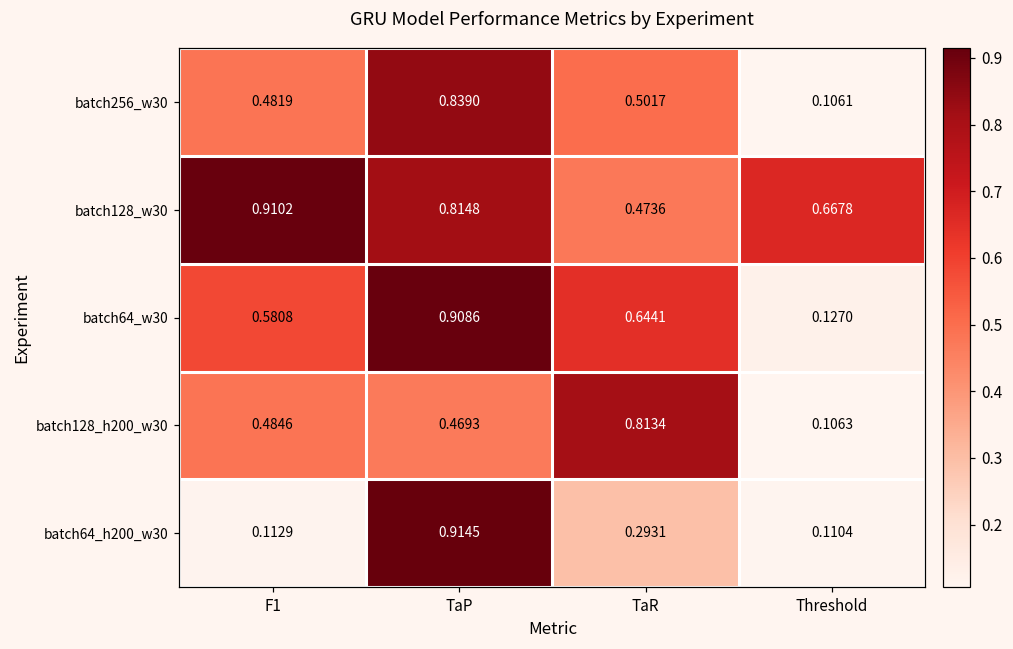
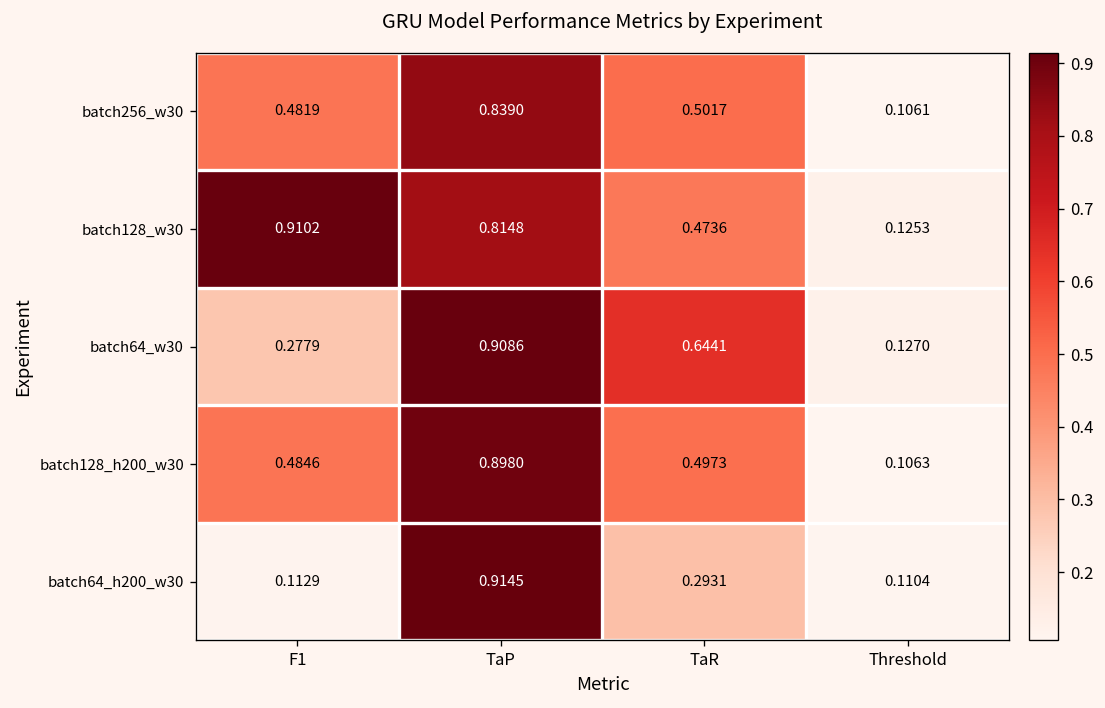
  {
    "batch256_w30": {
      "F1": 0.4819,
      "TaP": 0.8390,
      "TaR": 0.5017,
      "Threshold": 0.1061
    },
    "batch128_w30": {
      "F1": 0.9102,
      "TaP": 0.8148,
      "TaR": 0.4736,
-     "Threshold": 0.6678
+     "Threshold": 0.1253
    },
    "batch64_w30": {
-     "F1": 0.5808,
+     "F1": 0.2779,
      "TaP": 0.9086,
      "TaR": 0.6441,
      "Threshold": 0.1270
    },
    "batch128_h200_w30": {
      "F1": 0.4846,
-     "TaP": 0.4693,
-     "TaR": 0.8134,
+     "TaP": 0.8980,
+     "TaR": 0.4973,
      "Threshold": 0.1063
    },
    "batch64_h200_w30": {
      "F1": 0.1129,
      "TaP": 0.9145,
      "TaR": 0.2931,
      "Threshold": 0.1104
    }
  }
